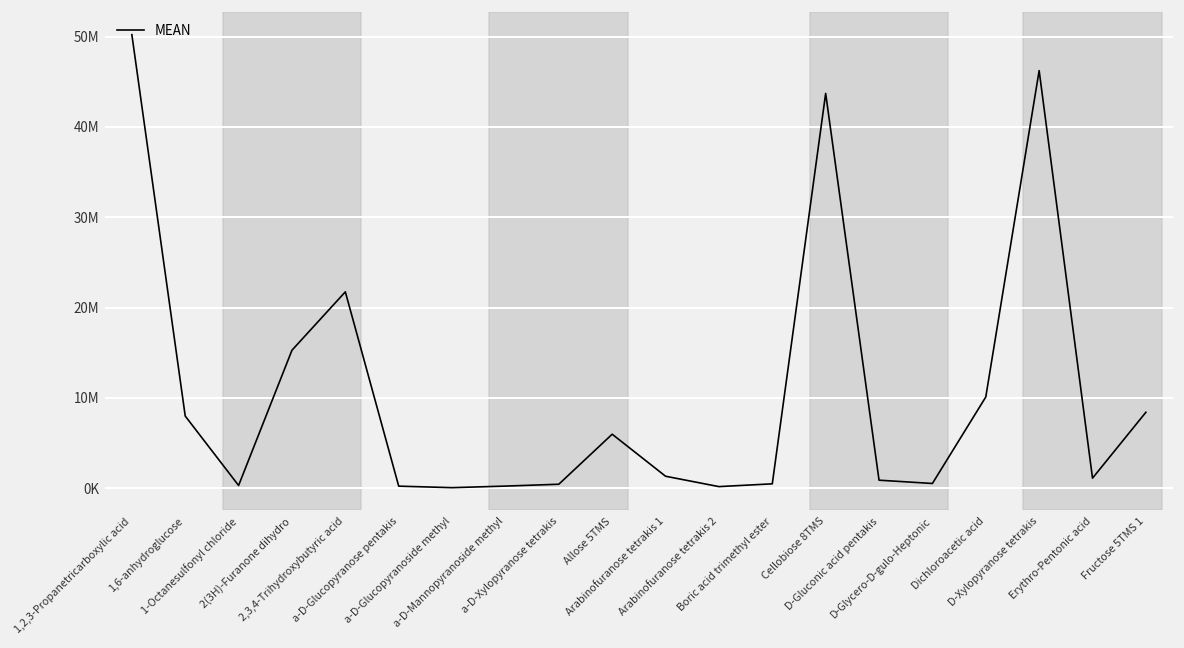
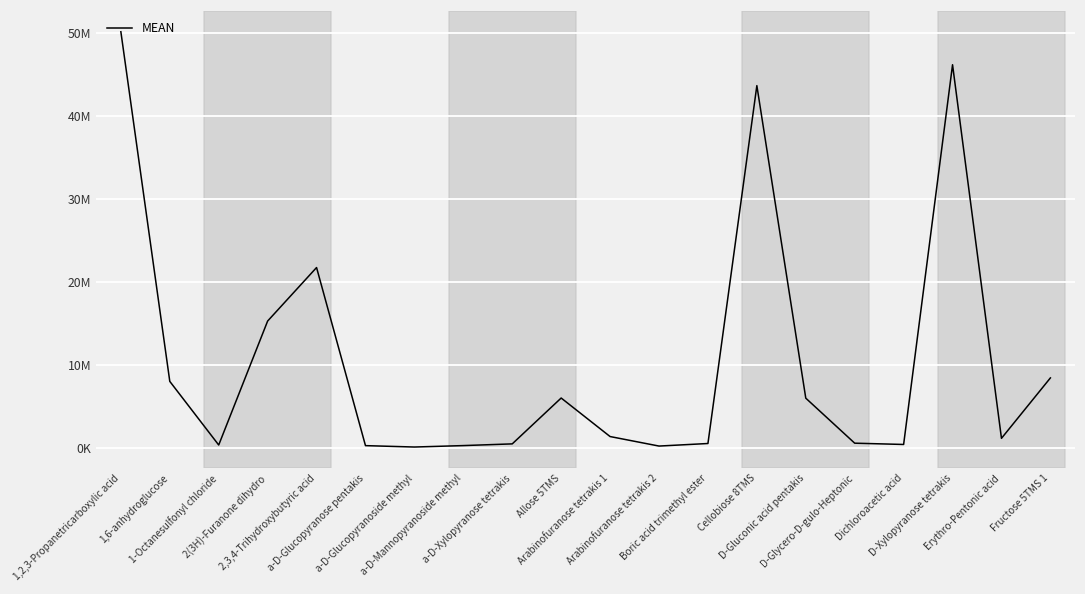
  {
    "1,2,3-Propanetricarboxylic acid": 50000000,
    "1,6-anhydroglucose": 8000000,
    "1-Octanesulfonyl chloride": 0,
    "2(3H)-Furanone dihydro": 15000000,
    "2,3,4-Trihydroxybutyric acid": 22000000,
    "a-D-Glucopyranose pentakis": 0,
    "a-D-Glucopyranoside methyl": 0,
    "a-D-Mannopyranoside methyl": 0,
    "a-D-Xylopyranose tetrakis": 0,
    "Allose 5TMS": 6000000,
    "Arabinofuranose tetrakis 1": 1000000,
    "Arabinofuranose tetrakis 2": 0,
    "Boric acid trimethyl ester": 0,
    "Cellobiose 8TMS": 44000000,
-   "D-Gluconic acid pentakis": 1000000,
+   "D-Gluconic acid pentakis": 6000000,
    "D-Glycero-D-gulo-Heptonic": 1000000,
-   "Dichloroacetic acid": 10000000,
+   "Dichloroacetic acid": 0,
    "D-Xylopyranose tetrakis": 46000000,
    "Erythro-Pentonic acid": 1000000,
    "Fructose 5TMS 1": 8000000
  }
